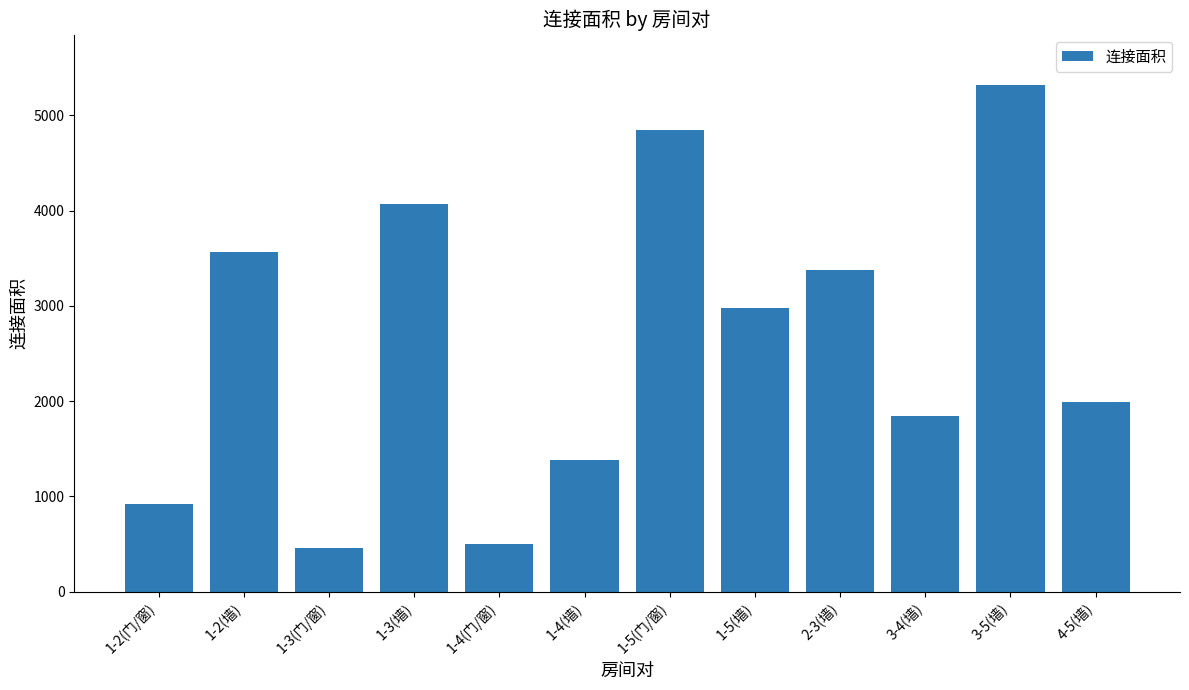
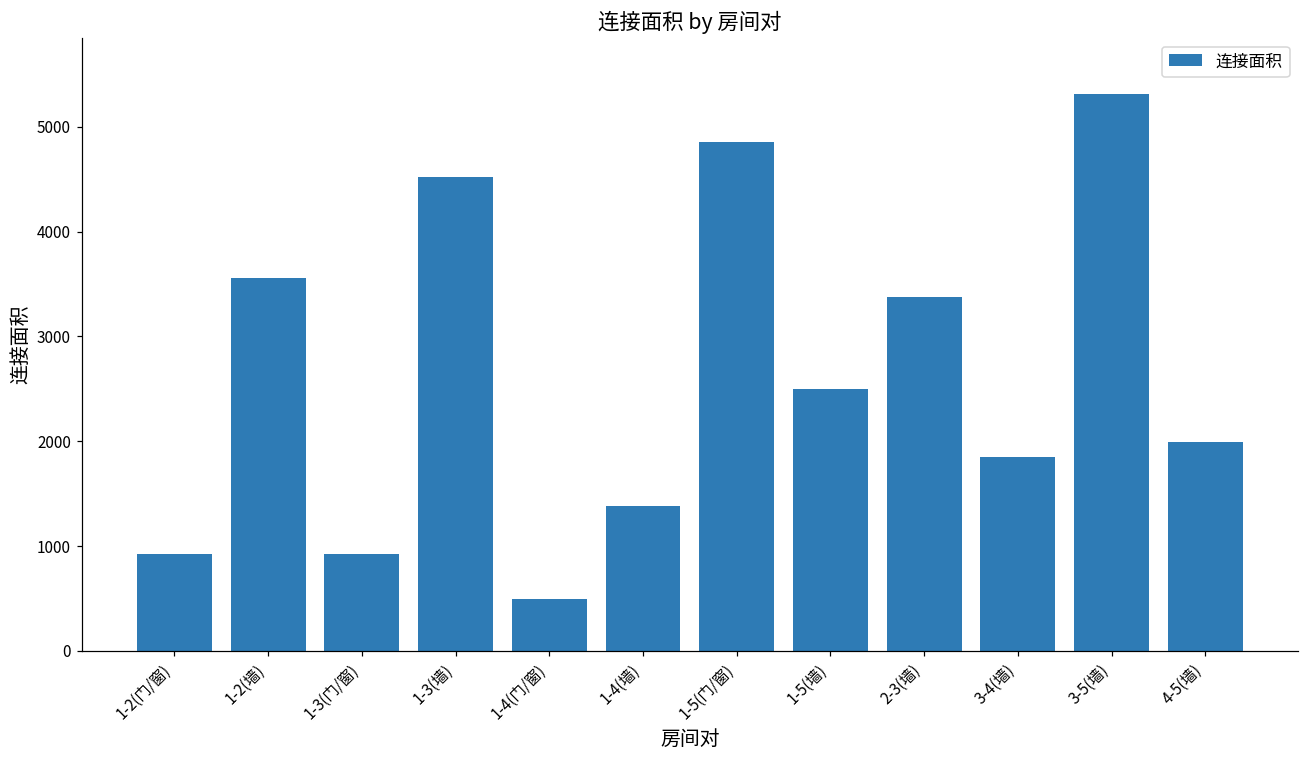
  {
    "1-2(门/窗)": 900,
    "1-2(墙)": 3600,
-   "1-3(门/窗)": 500,
-   "1-3(墙)": 4100,
+   "1-3(门/窗)": 900,
+   "1-3(墙)": 4500,
    "1-4(门/窗)": 500,
    "1-4(墙)": 1400,
    "1-5(门/窗)": 4900,
-   "1-5(墙)": 3000,
+   "1-5(墙)": 2500,
    "2-3(墙)": 3400,
    "3-4(墙)": 1800,
    "3-5(墙)": 5300,
    "4-5(墙)": 2000
  }
